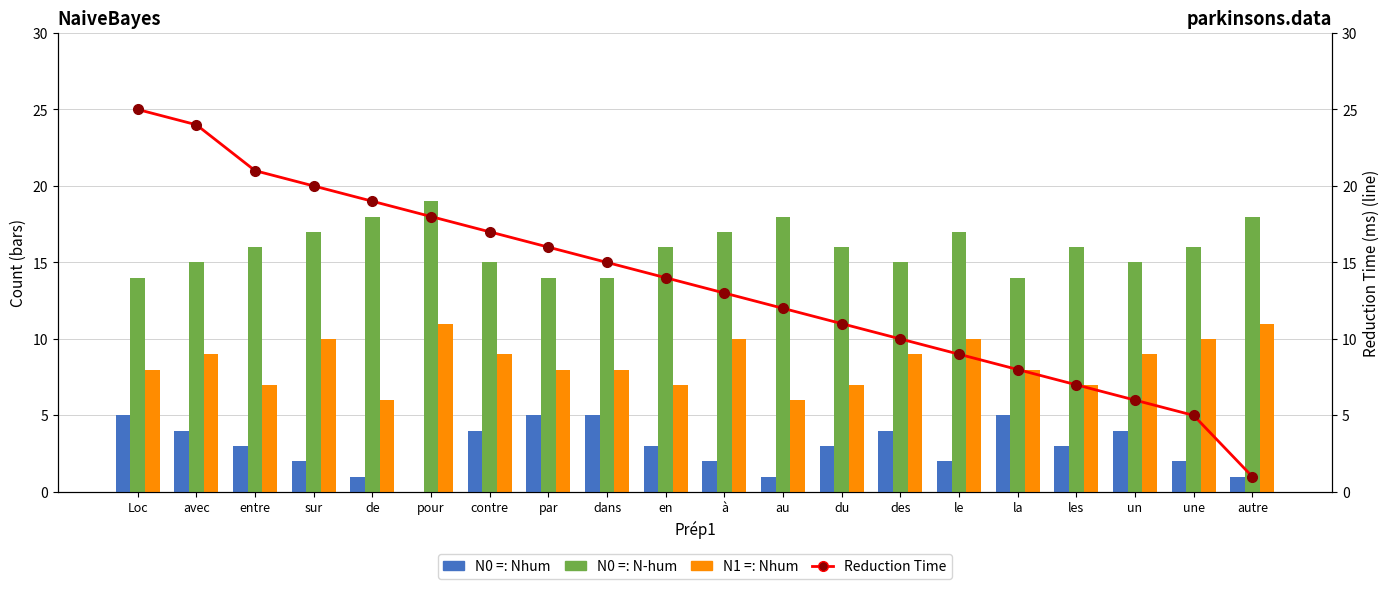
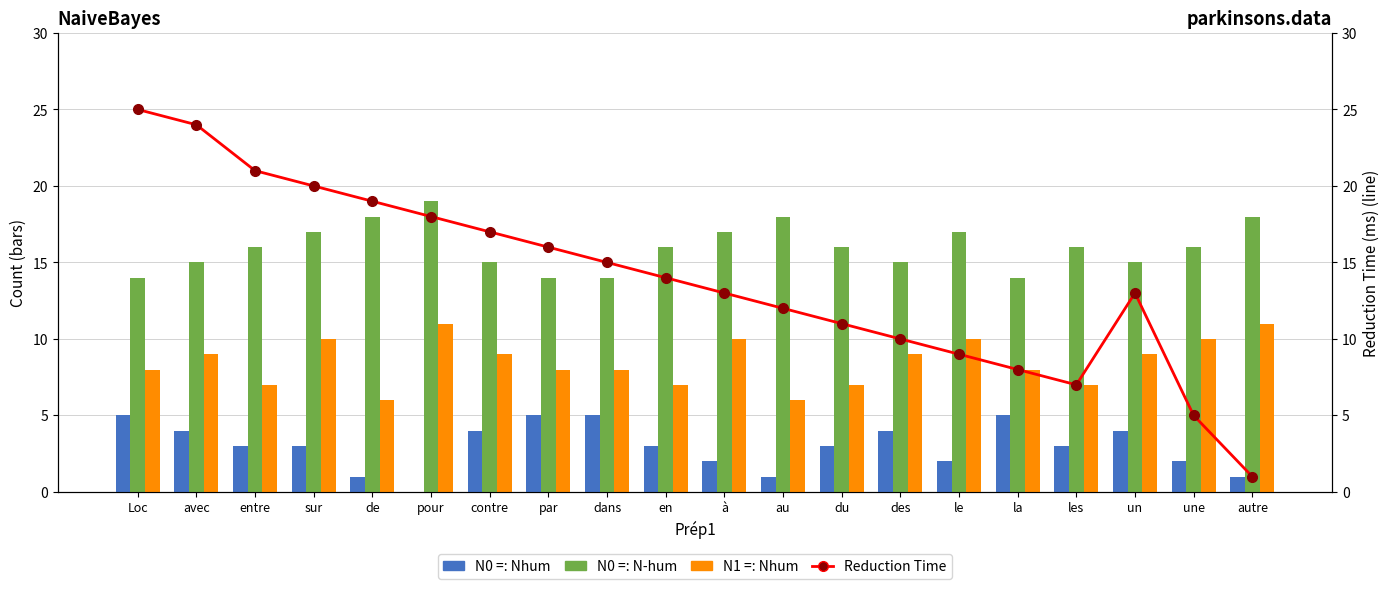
  {
    "N0 =: Nhum": {
      "Loc": 5,
      "avec": 4,
      "entre": 3,
-     "sur": 2,
+     "sur": 3,
      "de": 1,
      "pour": 0,
      "contre": 4,
      "par": 5,
      "dans": 5,
      "en": 3,
      "à": 2,
      "au": 1,
      "du": 3,
      "des": 4,
      "le": 2,
      "la": 5,
      "les": 3,
      "un": 4,
      "une": 2,
      "autre": 1
    },
    "N0 =: N-hum": {
      "Loc": 14,
      "avec": 15,
      "entre": 16,
      "sur": 17,
      "de": 18,
      "pour": 19,
      "contre": 15,
      "par": 14,
      "dans": 14,
      "en": 16,
      "à": 17,
      "au": 18,
      "du": 16,
      "des": 15,
      "le": 17,
      "la": 14,
      "les": 16,
      "un": 15,
      "une": 16,
      "autre": 18
    },
    "N1 =: Nhum": {
      "Loc": 8,
      "avec": 9,
      "entre": 7,
      "sur": 10,
      "de": 6,
      "pour": 11,
      "contre": 9,
      "par": 8,
      "dans": 8,
      "en": 7,
      "à": 10,
      "au": 6,
      "du": 7,
      "des": 9,
      "le": 10,
      "la": 8,
      "les": 7,
      "un": 9,
      "une": 10,
      "autre": 11
    },
    "Reduction Time": {
      "Loc": 25,
      "avec": 24,
      "entre": 21,
      "sur": 20,
      "de": 19,
      "pour": 18,
      "contre": 17,
      "par": 16,
      "dans": 15,
      "en": 14,
      "à": 13,
      "au": 12,
      "du": 11,
      "des": 10,
      "le": 9,
      "la": 8,
      "les": 7,
-     "un": 6,
+     "un": 13,
      "une": 5,
      "autre": 1
    }
  }
